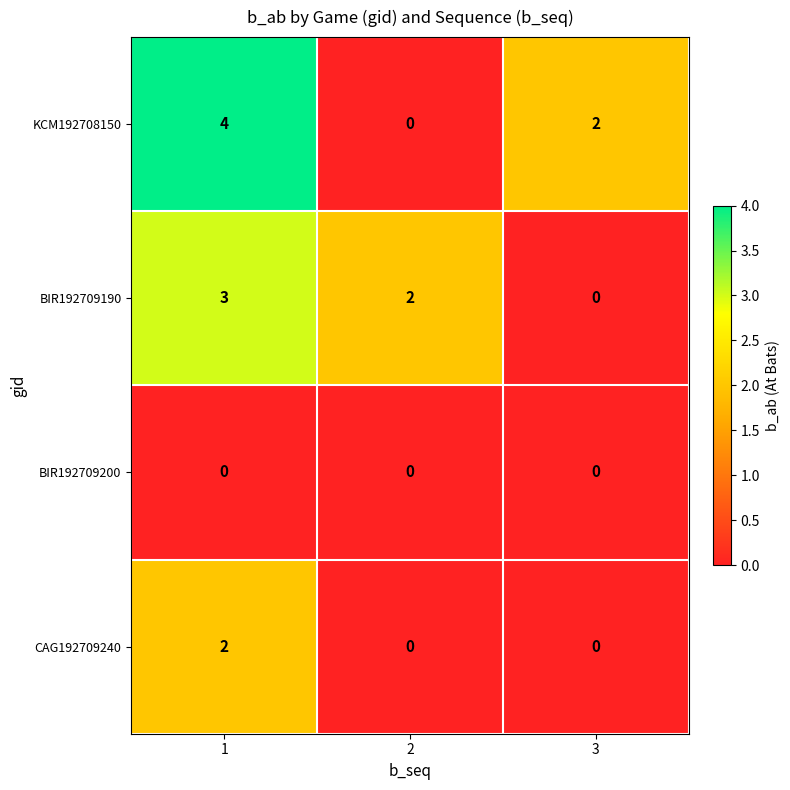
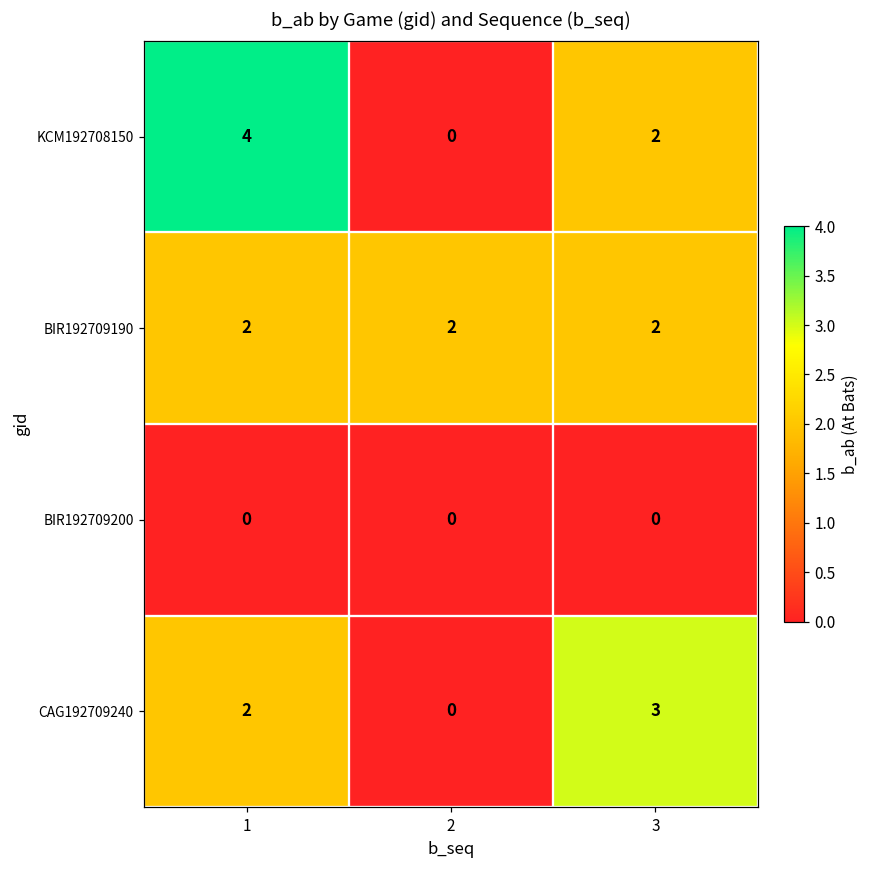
  {
    "KCM192708150": {
      "1": 4,
      "2": 0,
      "3": 2
    },
    "BIR192709190": {
-     "1": 3,
+     "1": 2,
      "2": 2,
-     "3": 0
+     "3": 2
    },
    "BIR192709200": {
      "1": 0,
      "2": 0,
      "3": 0
    },
    "CAG192709240": {
      "1": 2,
      "2": 0,
-     "3": 0
+     "3": 3
    }
  }
